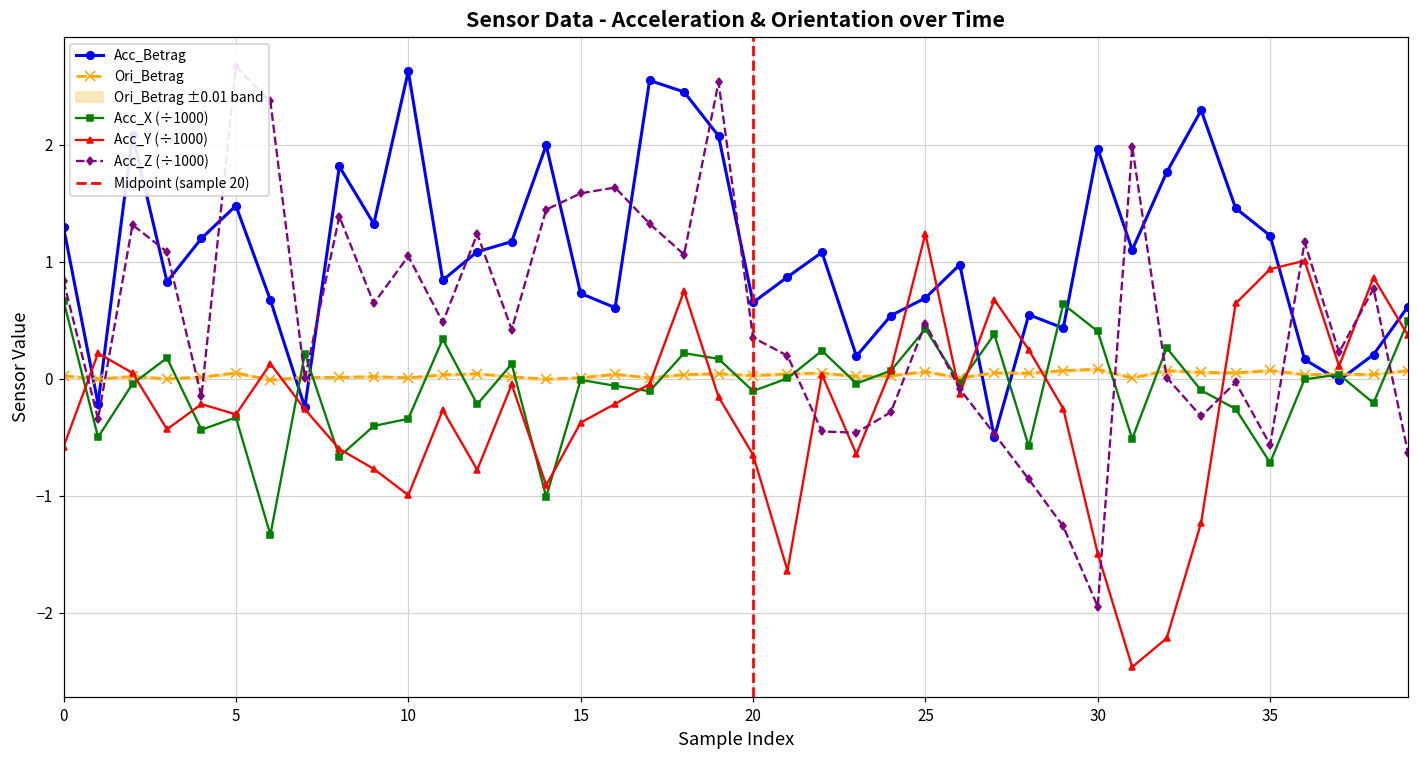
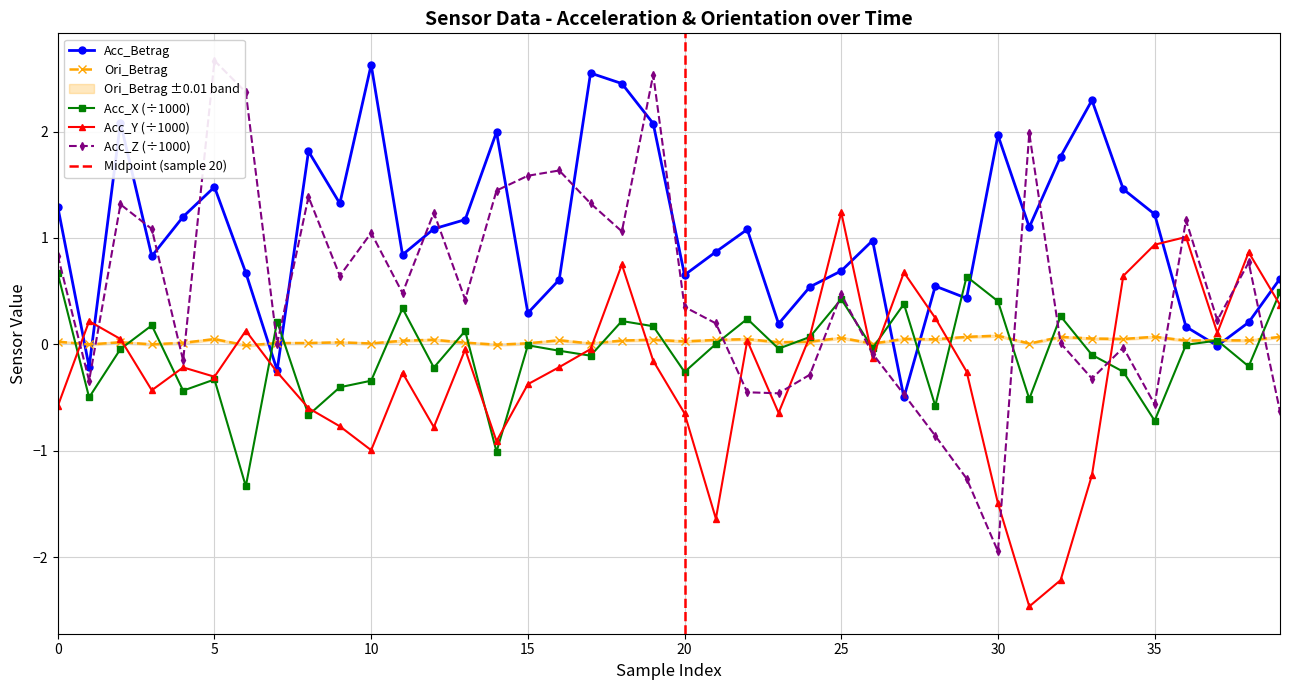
  {
    "Acc_Betrag": {
      "0": 1.29,
      "5": 1.48,
      "10": 2.63,
-     "15": 0.73,
+     "15": 0.29,
      "20": 0.65,
      "25": 0.69,
      "30": 1.97,
      "35": 1.22
    },
    "Acc_X (÷1000)": {
      "0": 0.67,
      "5": -0.33,
      "10": -0.34,
-     "20": -0.10,
+     "20": -0.26,
      "25": 0.43,
      "30": 0.41,
      "35": -0.72
    },
    "Acc_Y (÷1000)": {
      "0": -0.58,
      "5": -0.30,
      "10": -1.00,
      "15": -0.38,
      "20": -0.65,
      "25": 1.24,
      "30": -1.49,
      "35": 0.94
    },
    "Acc_Z (÷1000)": {
      "0": 0.83,
      "10": 1.05,
      "15": 1.58,
      "20": 0.35,
      "25": 0.47,
      "30": -1.95,
      "35": -0.56
    }
  }
